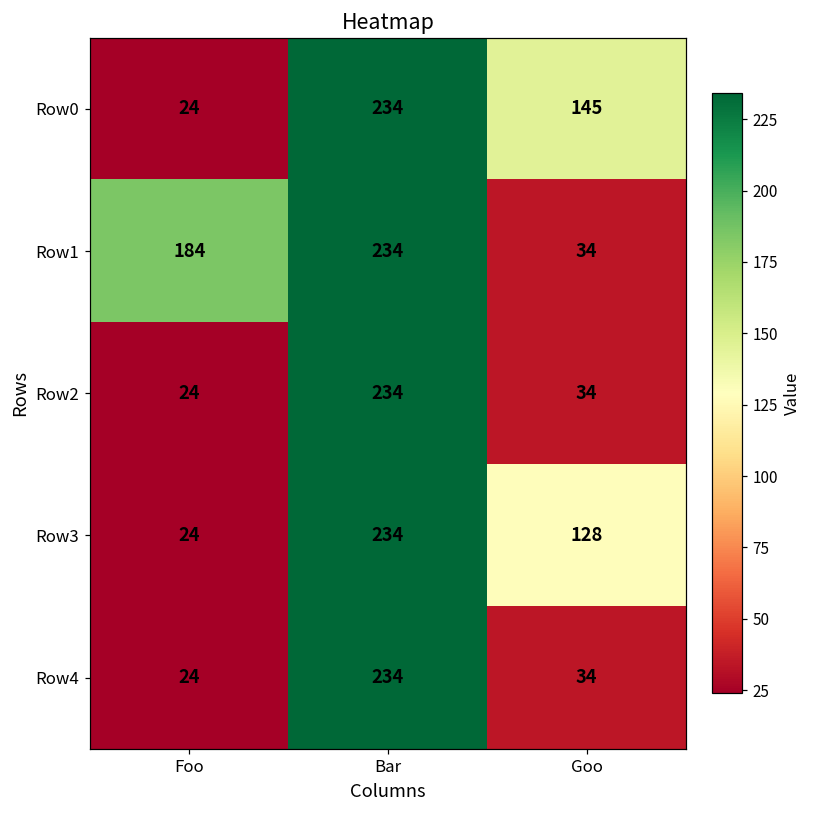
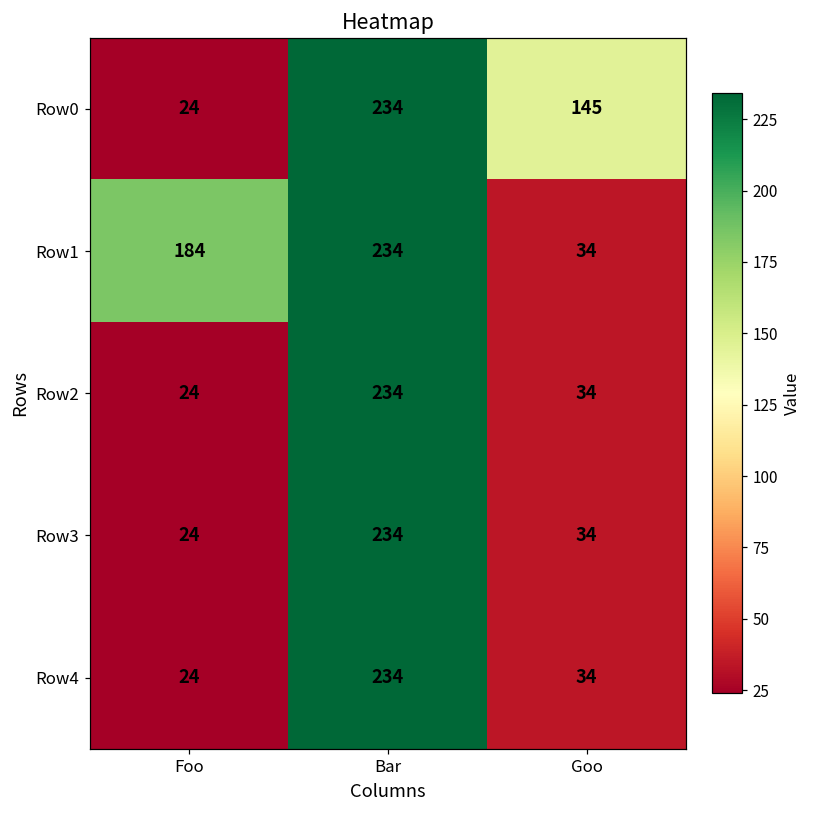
  {
    "Row0": {
      "Foo": 24,
      "Bar": 234,
      "Goo": 145
    },
    "Row1": {
      "Foo": 184,
      "Bar": 234,
      "Goo": 34
    },
    "Row2": {
      "Foo": 24,
      "Bar": 234,
      "Goo": 34
    },
    "Row3": {
      "Foo": 24,
      "Bar": 234,
-     "Goo": 128
+     "Goo": 34
    },
    "Row4": {
      "Foo": 24,
      "Bar": 234,
      "Goo": 34
    }
  }
